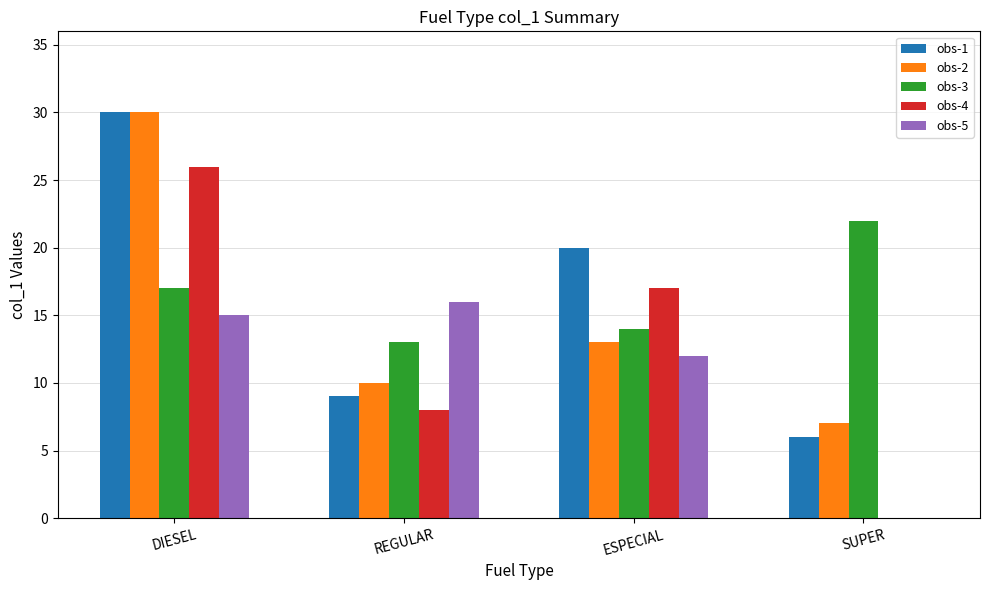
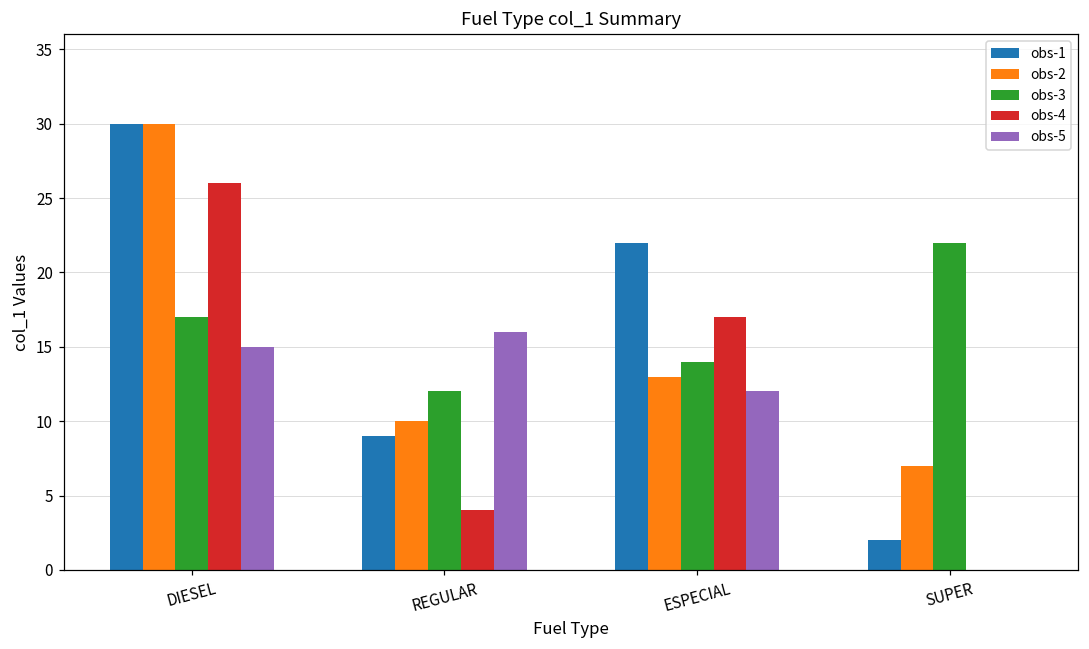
  {
    "obs-1": {
      "DIESEL": 30,
      "REGULAR": 9,
-     "ESPECIAL": 20,
-     "SUPER": 6
+     "ESPECIAL": 22,
+     "SUPER": 2
    },
    "obs-2": {
      "DIESEL": 30,
      "REGULAR": 10,
      "ESPECIAL": 13,
      "SUPER": 7
    },
    "obs-3": {
      "DIESEL": 17,
-     "REGULAR": 13,
+     "REGULAR": 12,
      "ESPECIAL": 14,
      "SUPER": 22
    },
    "obs-4": {
      "DIESEL": 26,
-     "REGULAR": 8,
+     "REGULAR": 4,
      "ESPECIAL": 17,
      "SUPER": 0
    },
    "obs-5": {
      "DIESEL": 15,
      "REGULAR": 16,
      "ESPECIAL": 12,
      "SUPER": 0
    }
  }
